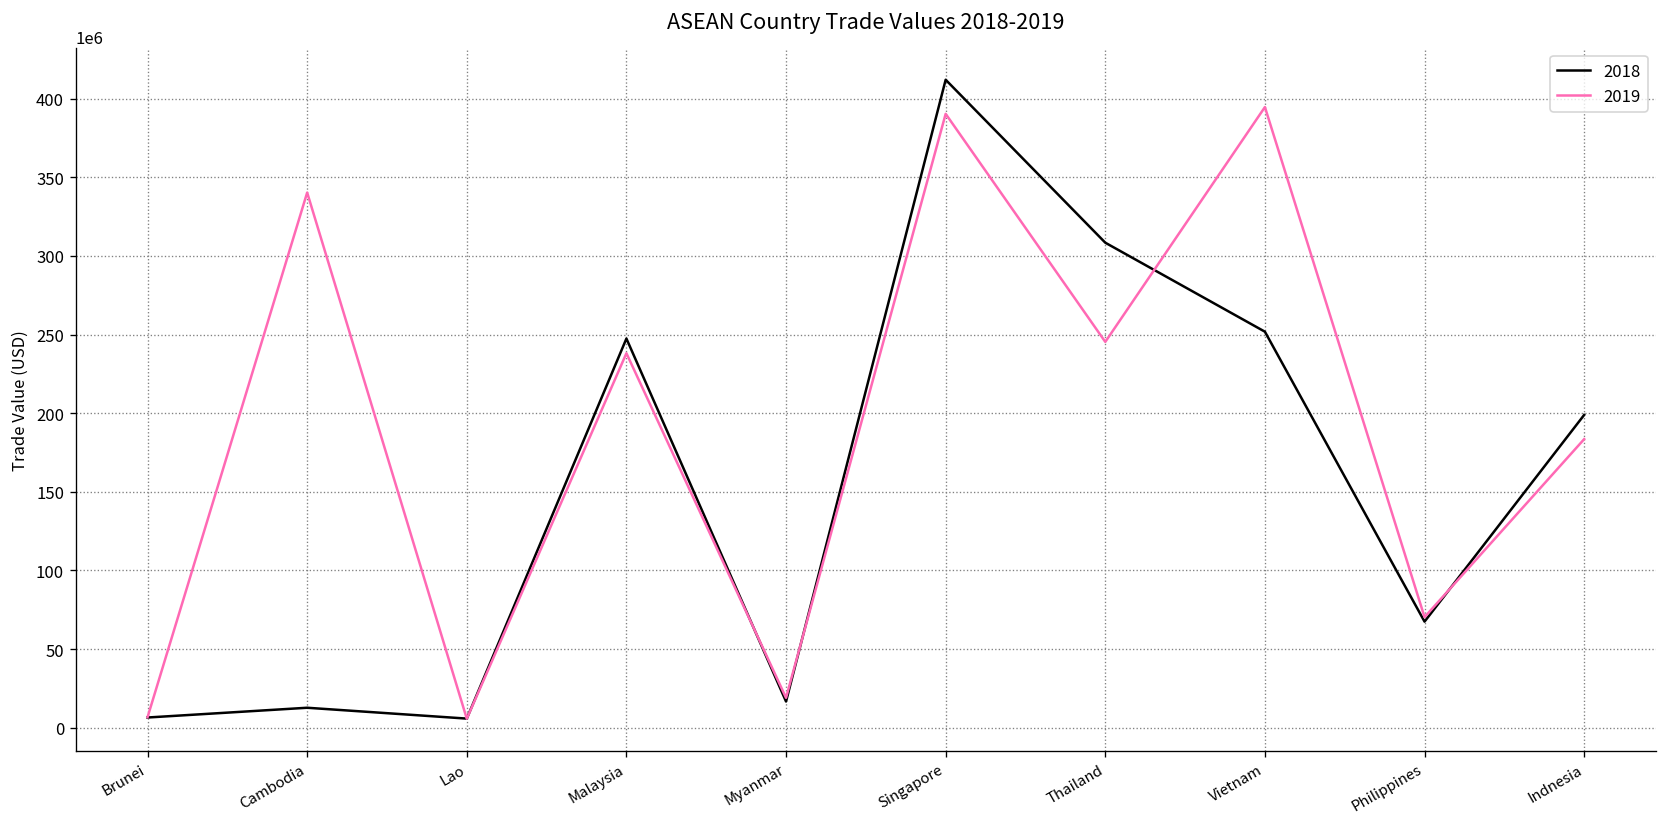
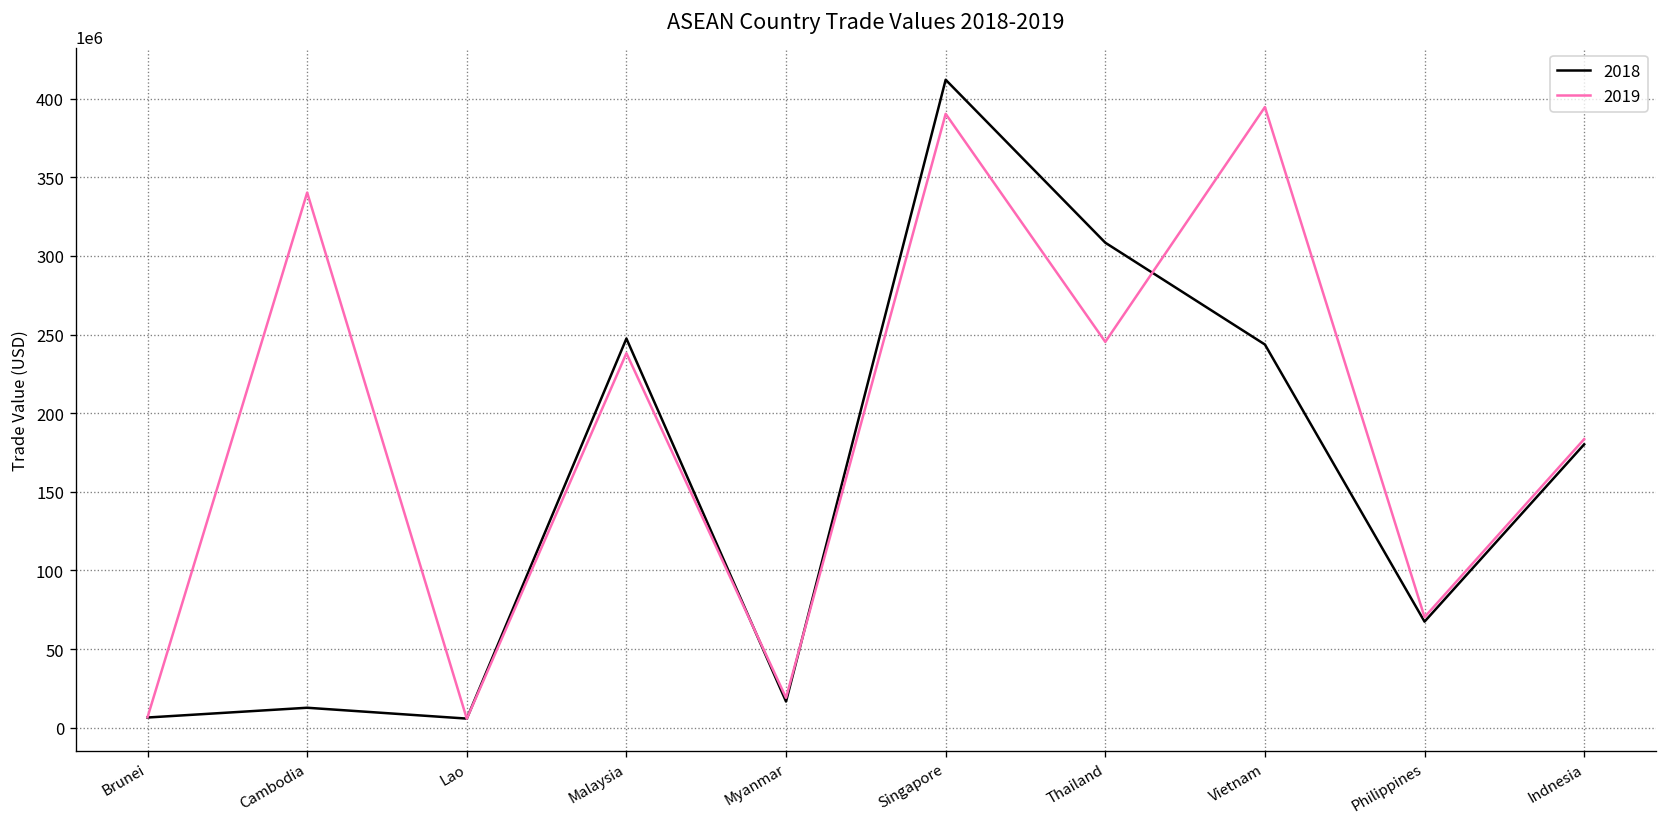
  {
    "2018": {
      "Cambodia": 13000000,
      "Malaysia": 247000000,
      "Myanmar": 17000000,
      "Singapore": 412000000,
      "Thailand": 308000000,
-     "Vietnam": 252000000,
+     "Vietnam": 244000000,
      "Philippines": 67000000,
-     "Indnesia": 199000000
+     "Indnesia": 180000000
    },
    "2019": {
      "Cambodia": 340000000,
      "Malaysia": 238000000,
      "Myanmar": 19000000,
      "Singapore": 390000000,
      "Thailand": 245000000,
      "Vietnam": 395000000,
      "Philippines": 70000000,
      "Indnesia": 184000000
    }
  }
